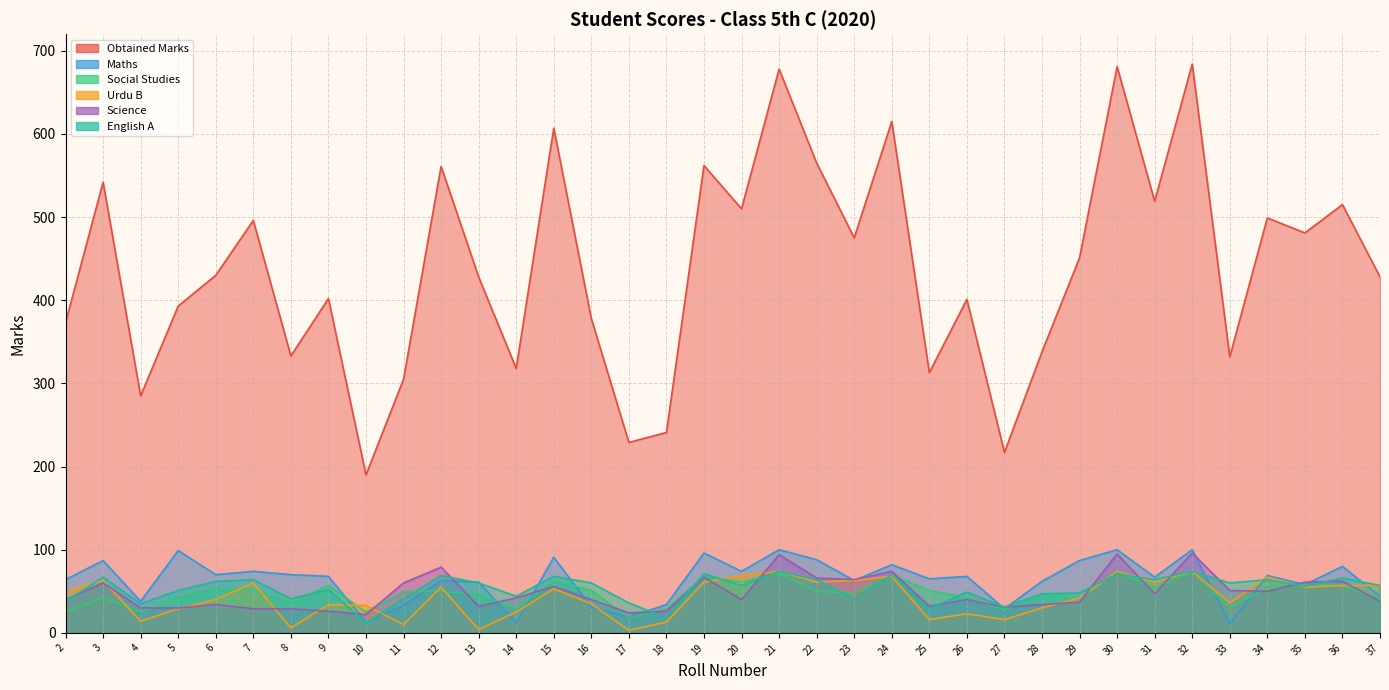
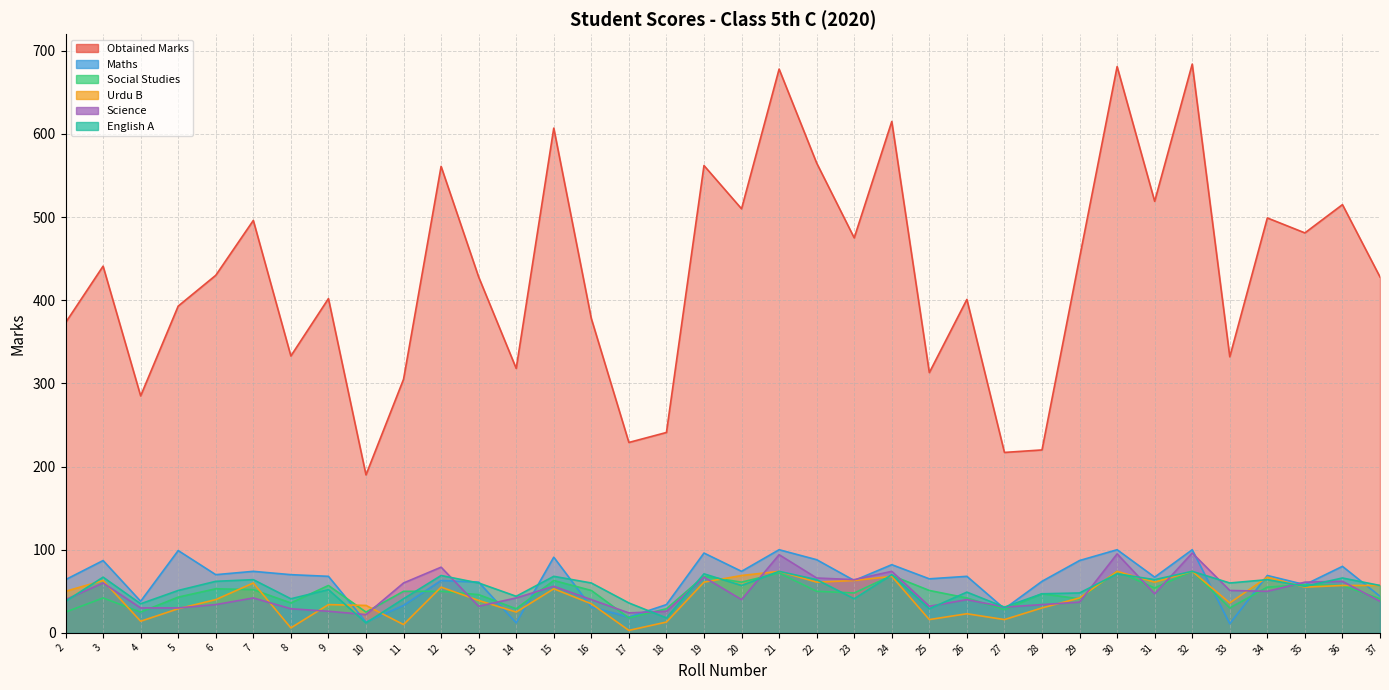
  {
    "Obtained Marks": {
      "2": 370,
-     "3": 540,
+     "3": 440,
      "4": 290,
      "5": 390,
      "6": 430,
      "7": 500,
      "8": 330,
      "9": 400,
      "10": 190,
      "11": 310,
      "12": 560,
      "13": 430,
      "14": 320,
      "15": 610,
      "16": 380,
      "17": 230,
      "18": 240,
      "19": 560,
      "20": 510,
      "21": 680,
      "22": 570,
      "23": 480,
      "24": 620,
      "25": 310,
      "26": 400,
      "27": 220,
-     "28": 340,
+     "28": 220,
      "29": 450,
      "30": 680,
      "31": 520,
      "32": 680,
      "33": 330,
      "34": 500,
      "35": 480,
      "36": 520,
      "37": 430
    },
    "Urdu B": {
      "2": 50,
      "4": 10,
      "6": 40,
      "7": 60,
      "8": 10,
      "9": 30,
      "10": 30,
      "11": 10,
      "12": 60,
-     "13": 0,
+     "13": 40,
      "14": 30,
      "16": 40,
      "17": 0,
      "18": 10,
      "19": 60,
      "20": 70,
      "25": 20,
      "26": 20,
      "27": 20,
      "28": 30,
      "33": 40
    },
    "Science": {
      "4": 30,
      "6": 30,
-     "7": 30,
+     "7": 40,
      "8": 30,
      "9": 30,
      "11": 60,
      "12": 80,
      "13": 30,
      "16": 40,
      "17": 20,
      "20": 40,
      "21": 90,
      "24": 70,
      "28": 30,
      "29": 40,
      "30": 100,
      "31": 50,
      "32": 100,
      "33": 50,
      "34": 50,
      "36": 60
    }
  }
